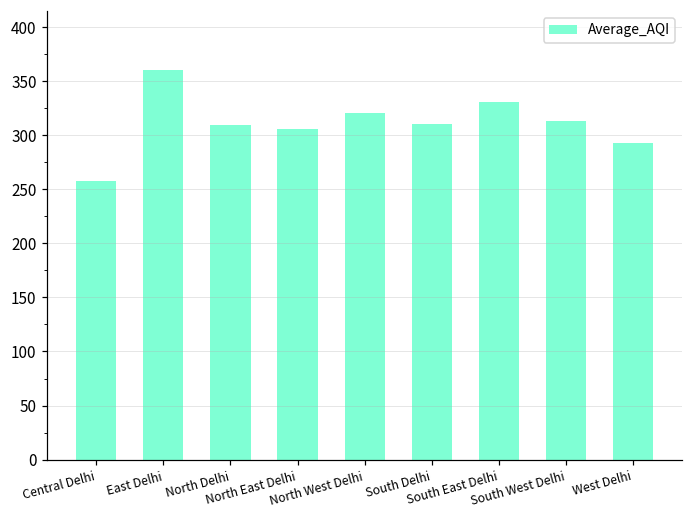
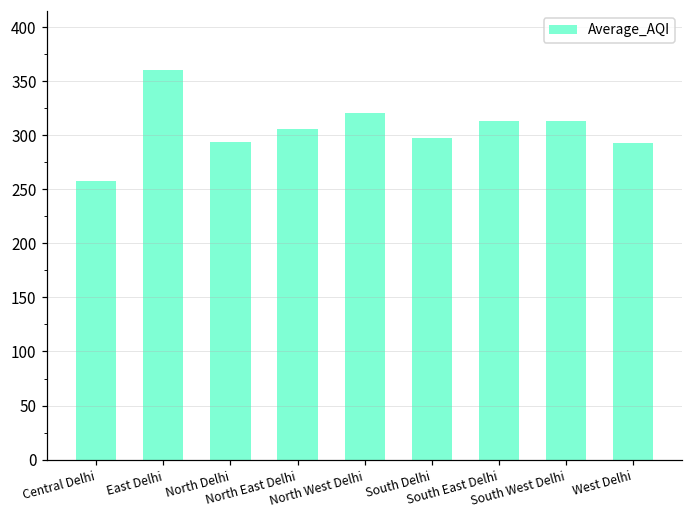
  {
    "Central Delhi": 260,
    "East Delhi": 360,
-   "North Delhi": 310,
+   "North Delhi": 290,
    "North East Delhi": 310,
    "North West Delhi": 320,
-   "South Delhi": 310,
-   "South East Delhi": 330,
+   "South Delhi": 300,
+   "South East Delhi": 310,
    "South West Delhi": 310,
    "West Delhi": 290
  }
